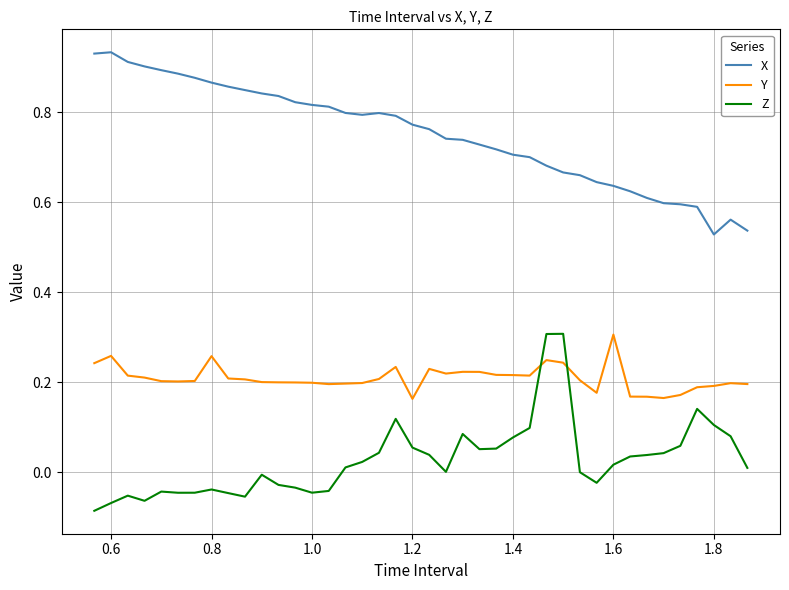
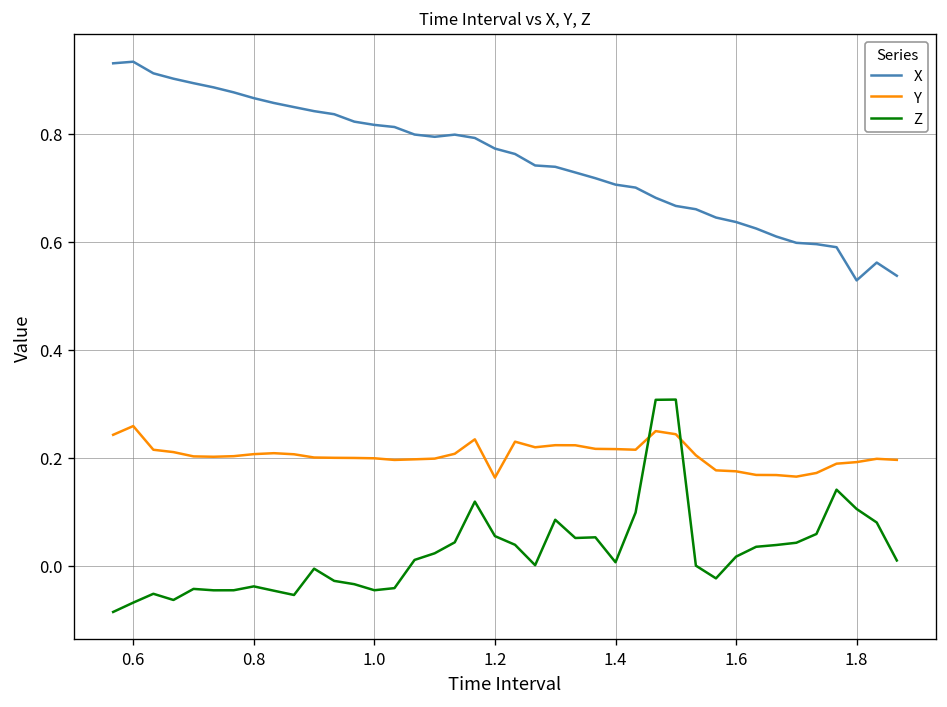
  {
    "X": {
      "0.6": 0.93,
      "0.8": 0.87,
      "1.0": 0.82,
      "1.2": 0.77,
      "1.4": 0.71,
      "1.6": 0.64,
      "1.8": 0.53
    },
    "Y": {
      "0.6": 0.26,
-     "0.8": 0.26,
+     "0.8": 0.21,
      "1.0": 0.20,
      "1.2": 0.16,
      "1.4": 0.22,
-     "1.6": 0.31,
+     "1.6": 0.17,
      "1.8": 0.19
    },
    "Z": {
      "0.6": -0.07,
      "0.8": -0.04,
      "1.0": -0.05,
      "1.2": 0.05,
-     "1.4": 0.08,
+     "1.4": 0.01,
      "1.6": 0.02,
      "1.8": 0.11
    }
  }
